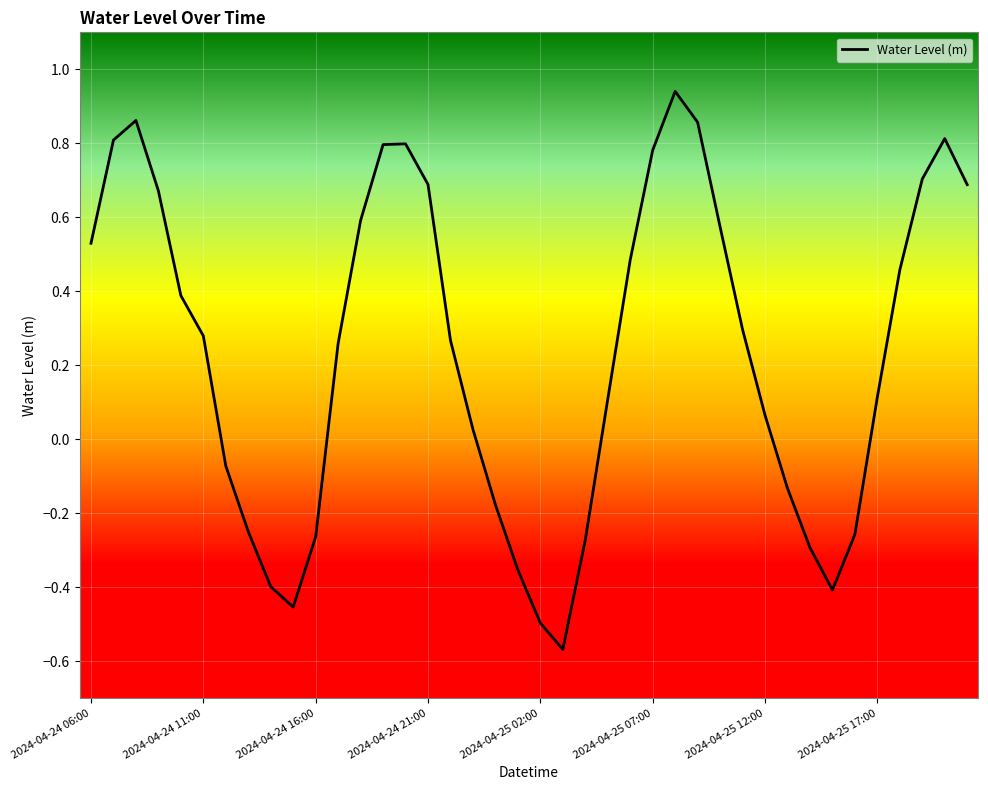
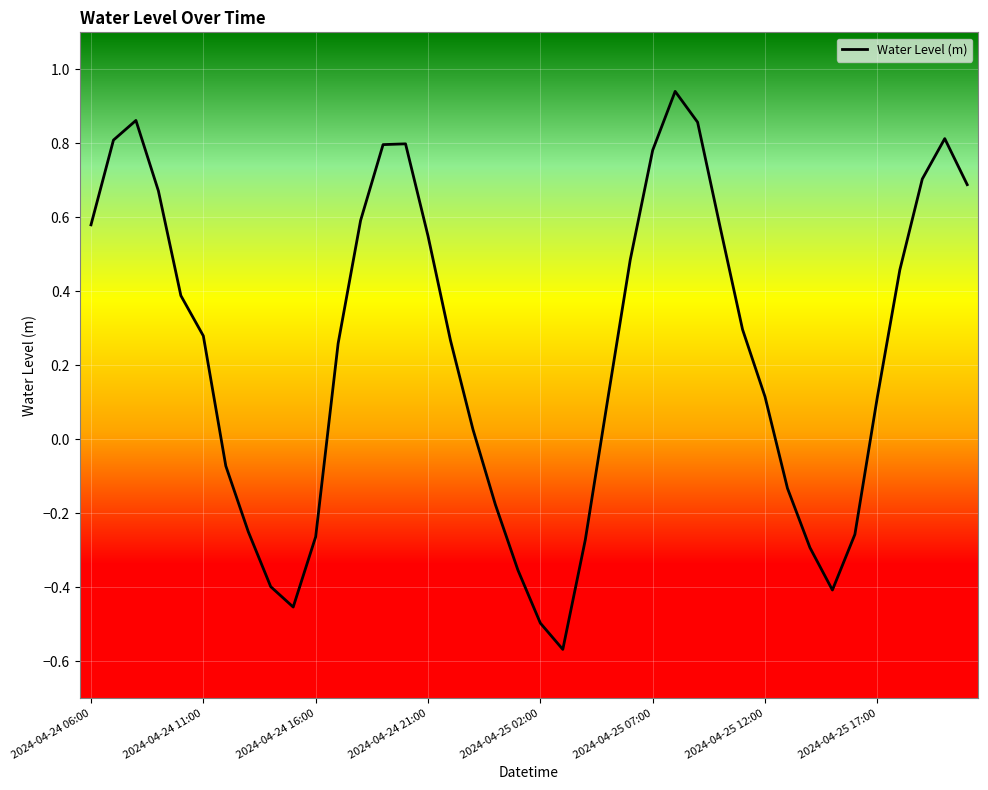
  {
-   "2024-04-24 06:00": 0.53,
+   "2024-04-24 06:00": 0.58,
    "2024-04-24 11:00": 0.28,
    "2024-04-24 16:00": -0.26,
-   "2024-04-24 21:00": 0.69,
+   "2024-04-24 21:00": 0.55,
    "2024-04-25 02:00": -0.50,
    "2024-04-25 07:00": 0.78,
-   "2024-04-25 12:00": 0.07,
+   "2024-04-25 12:00": 0.12,
    "2024-04-25 17:00": 0.11
  }
